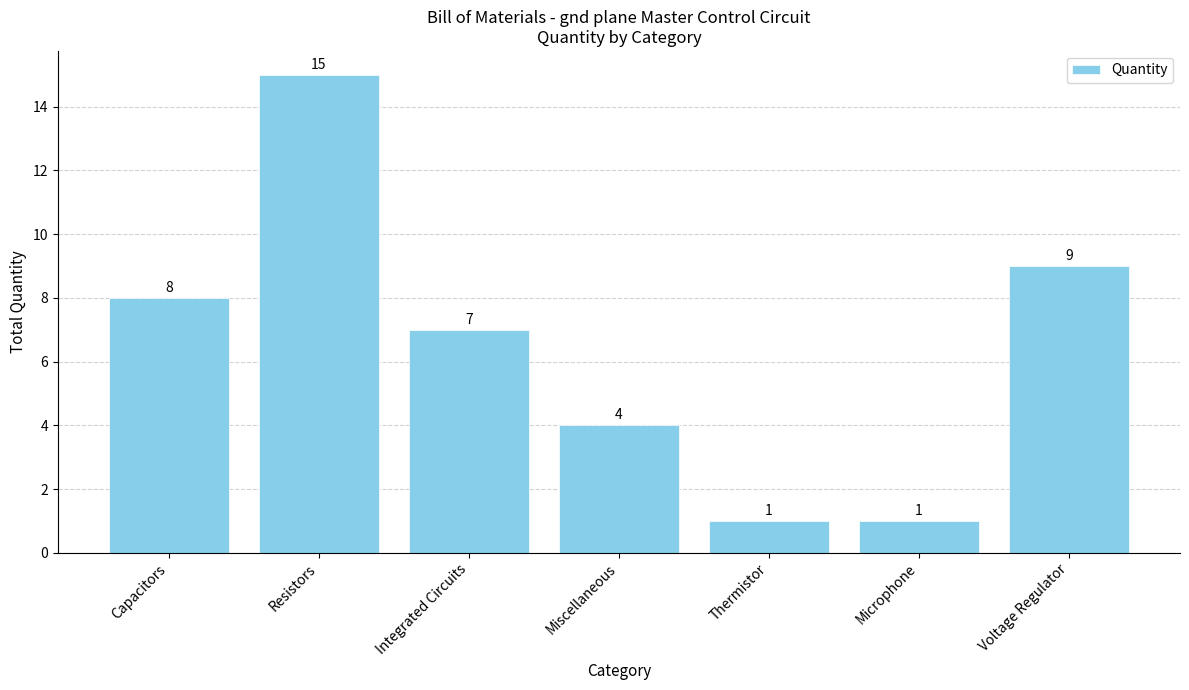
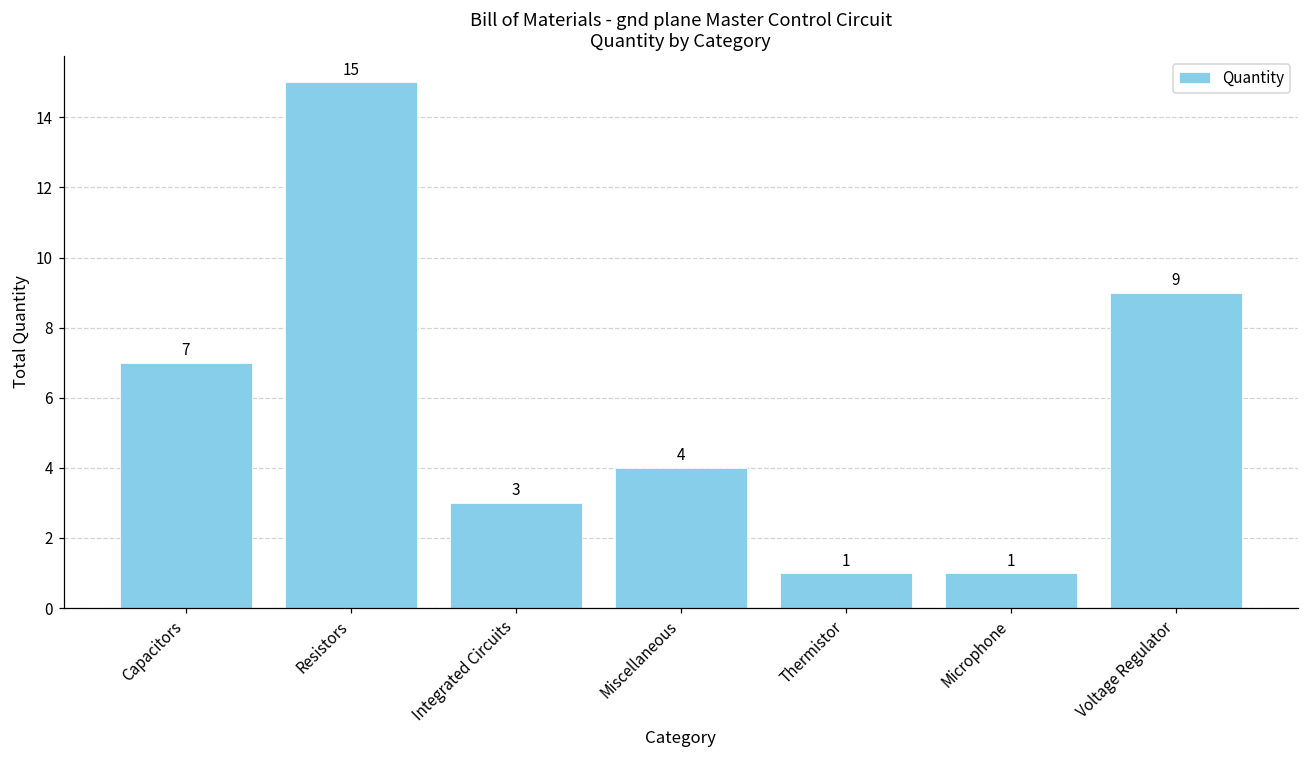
  {
-   "Capacitors": 8,
+   "Capacitors": 7,
    "Resistors": 15,
-   "Integrated Circuits": 7,
+   "Integrated Circuits": 3,
    "Miscellaneous": 4,
    "Thermistor": 1,
    "Microphone": 1,
    "Voltage Regulator": 9
  }
